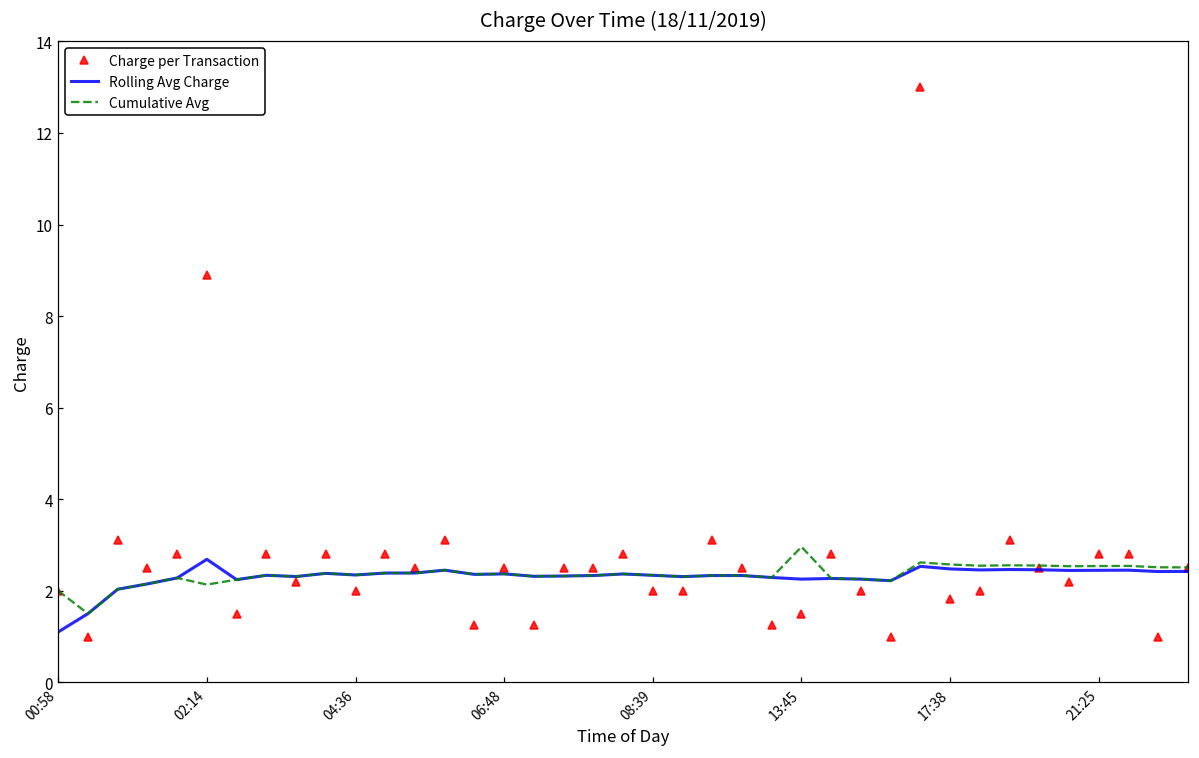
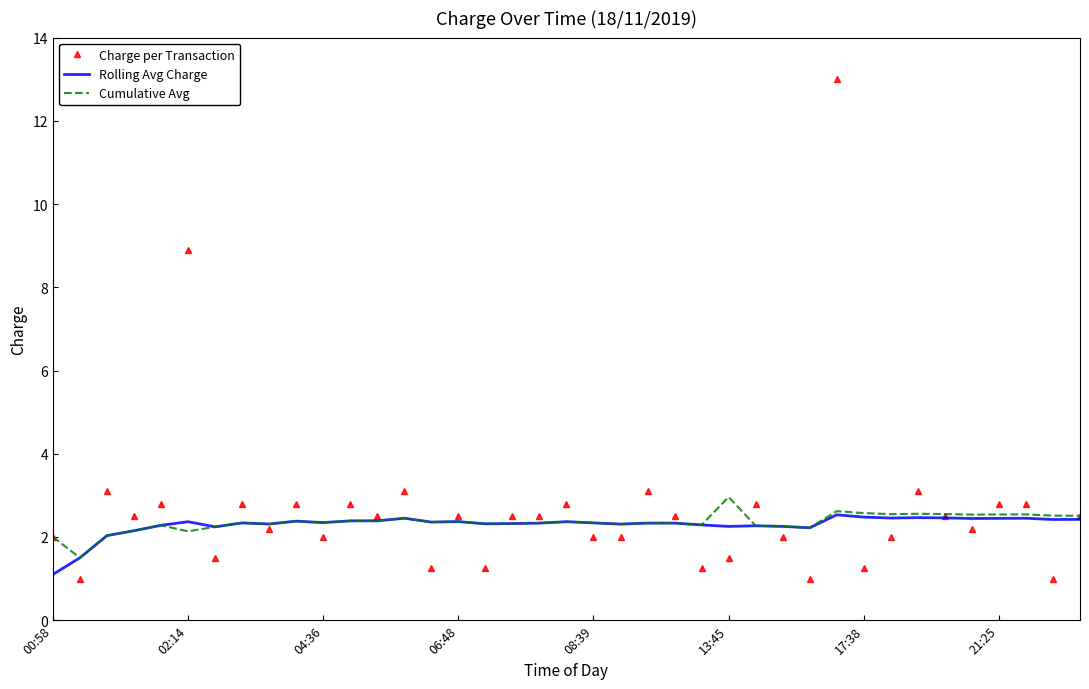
  {
    "Charge per Transaction": {
      "02:14": 8.9,
      "04:36": 2.0,
      "06:48": 2.5,
      "08:39": 2.0,
      "13:45": 1.5,
-     "17:38": 1.8,
+     "17:38": 1.3,
      "21:25": 2.8
    },
    "Rolling Avg Charge": {
      "00:58": 1.1,
-     "02:14": 2.7,
+     "02:14": 2.4,
      "13:45": 2.3,
      "17:38": 2.5,
      "21:25": 2.4
    },
    "Cumulative Avg": {
      "02:14": 2.1,
      "13:45": 3.0,
      "17:38": 2.6,
      "21:25": 2.5
    }
  }
